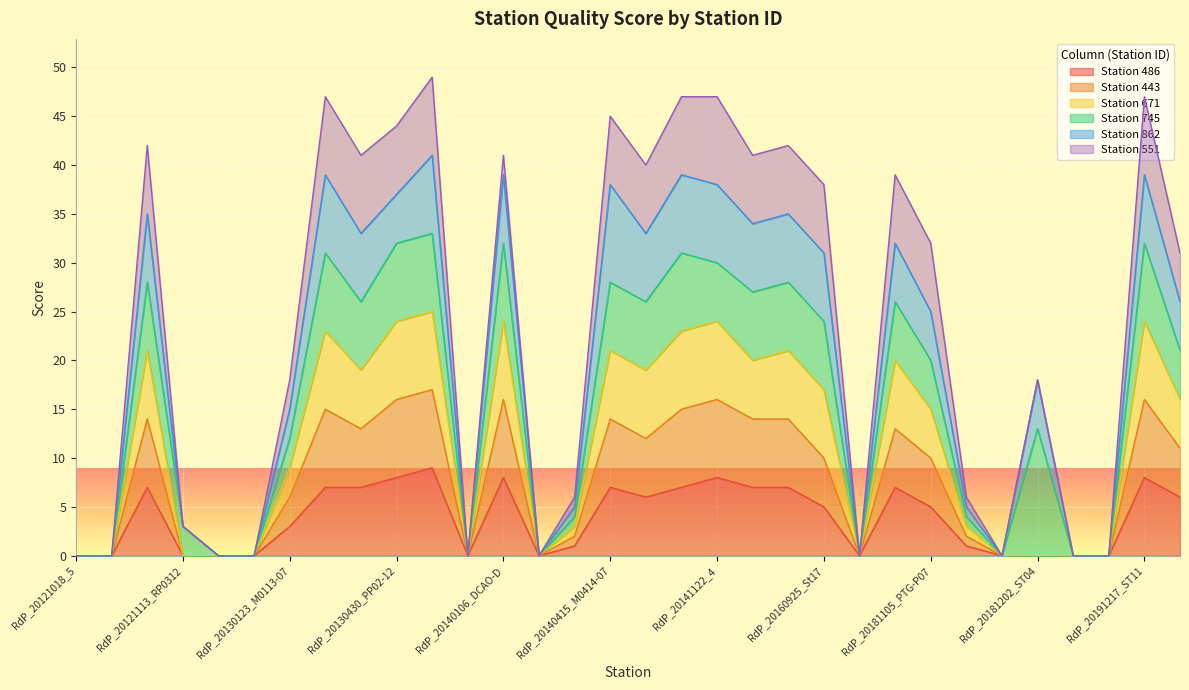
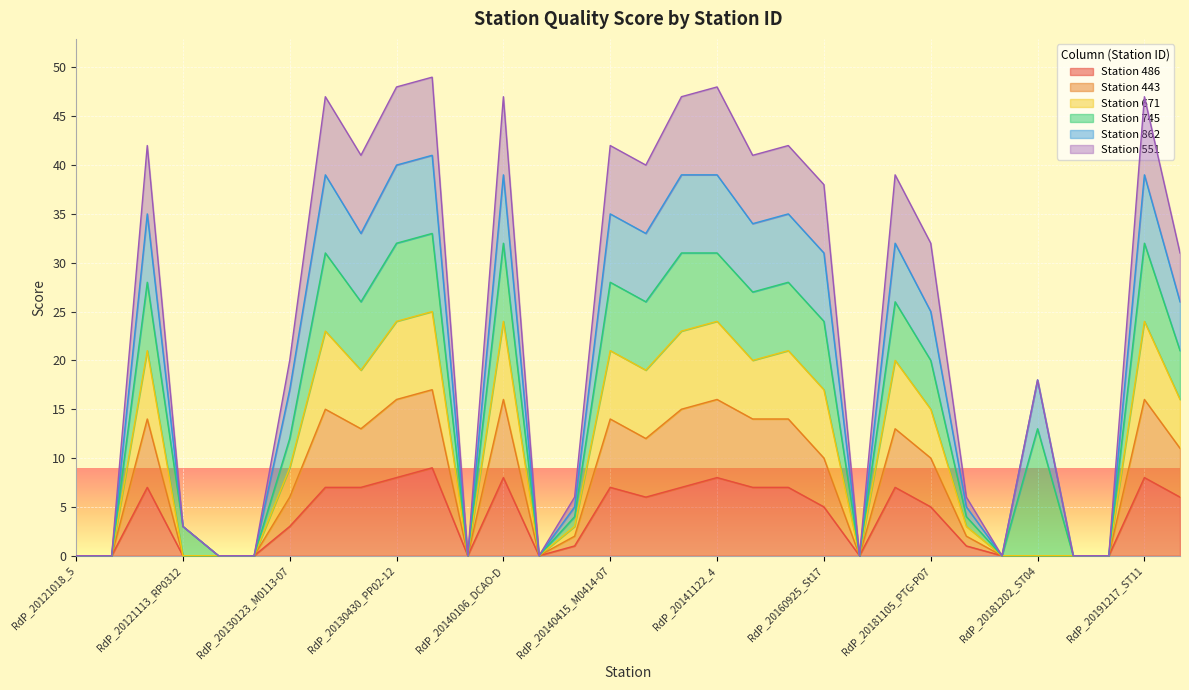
  {
    "Station 745": {
      "RdP_20130123_M0113-07": 3,
      "RdP_20130430_PP02-12": 8,
      "RdP_20140106_DCAO-D": 8,
      "RdP_20140415_M0414-07": 7,
-     "RdP_20141122_4": 6,
+     "RdP_20141122_4": 7,
      "RdP_20160925_St17": 7,
      "RdP_20181105_PTG-P07": 5,
      "RdP_20181202_ST04": 13,
      "RdP_20191217_ST11": 8
    },
    "Station 862": {
-     "RdP_20130123_M0113-07": 3,
-     "RdP_20130430_PP02-12": 5,
+     "RdP_20130123_M0113-07": 5,
+     "RdP_20130430_PP02-12": 8,
      "RdP_20140106_DCAO-D": 7,
-     "RdP_20140415_M0414-07": 10,
+     "RdP_20140415_M0414-07": 7,
      "RdP_20141122_4": 8,
      "RdP_20160925_St17": 7,
      "RdP_20181105_PTG-P07": 5,
      "RdP_20191217_ST11": 7
    },
    "Station 551": {
      "RdP_20130123_M0113-07": 3,
-     "RdP_20130430_PP02-12": 7,
-     "RdP_20140106_DCAO-D": 2,
+     "RdP_20130430_PP02-12": 8,
+     "RdP_20140106_DCAO-D": 8,
      "RdP_20140415_M0414-07": 7,
      "RdP_20141122_4": 9,
      "RdP_20160925_St17": 7,
      "RdP_20181105_PTG-P07": 7
    }
  }
